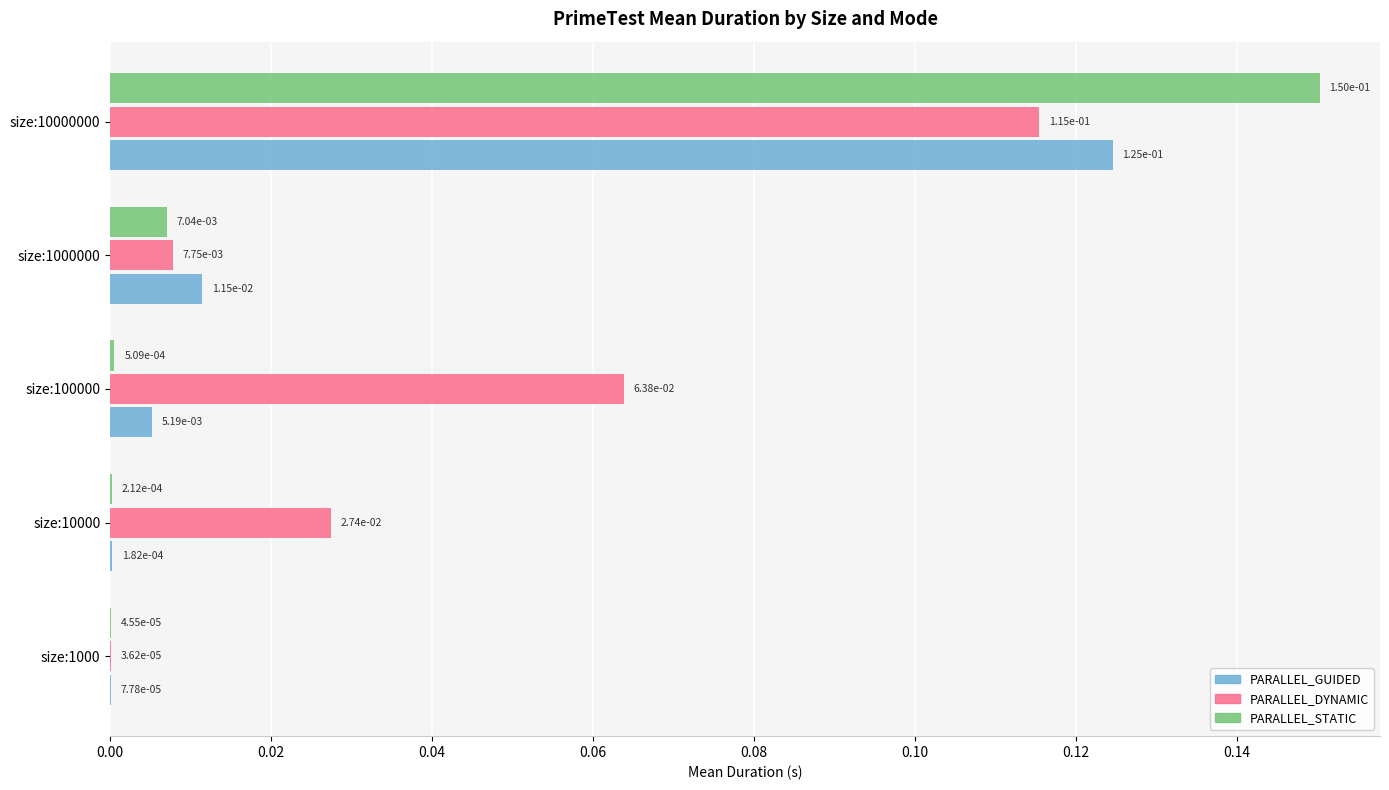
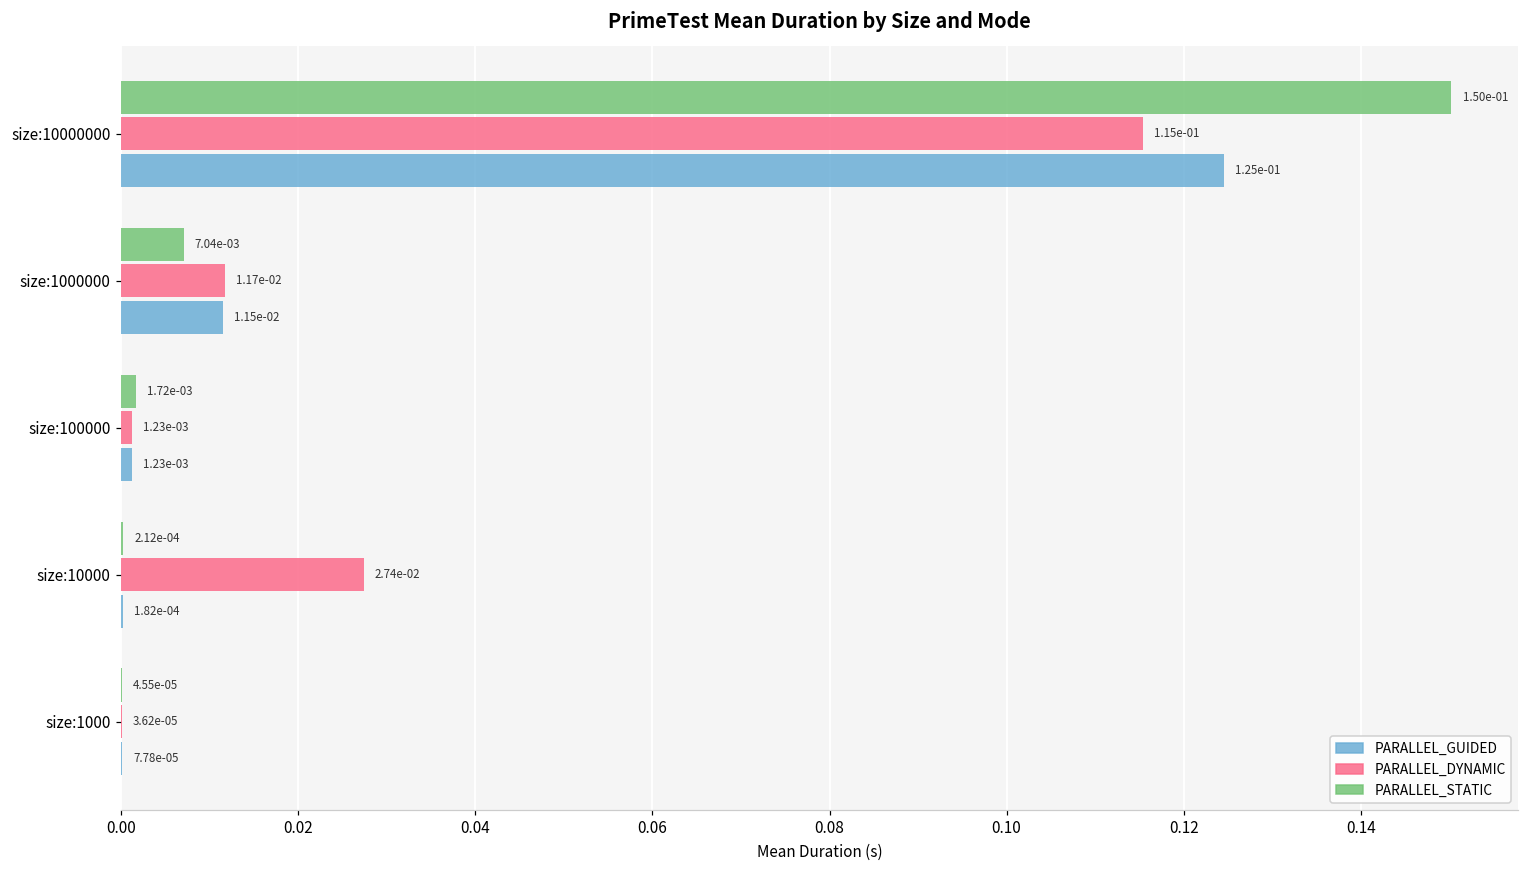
  {
    "PARALLEL_GUIDED": {
      "size:10000000": "1.25e-01",
      "size:1000000": "1.15e-02",
-     "size:100000": "5.19e-03",
+     "size:100000": "1.23e-03",
      "size:10000": "1.82e-04",
      "size:1000": "7.78e-05"
    },
    "PARALLEL_DYNAMIC": {
      "size:10000000": "1.15e-01",
-     "size:1000000": "7.75e-03",
-     "size:100000": "6.38e-02",
+     "size:1000000": "1.17e-02",
+     "size:100000": "1.23e-03",
      "size:10000": "2.74e-02",
      "size:1000": "3.62e-05"
    },
    "PARALLEL_STATIC": {
      "size:10000000": "1.50e-01",
      "size:1000000": "7.04e-03",
-     "size:100000": "5.09e-04",
+     "size:100000": "1.72e-03",
      "size:10000": "2.12e-04",
      "size:1000": "4.55e-05"
    }
  }
